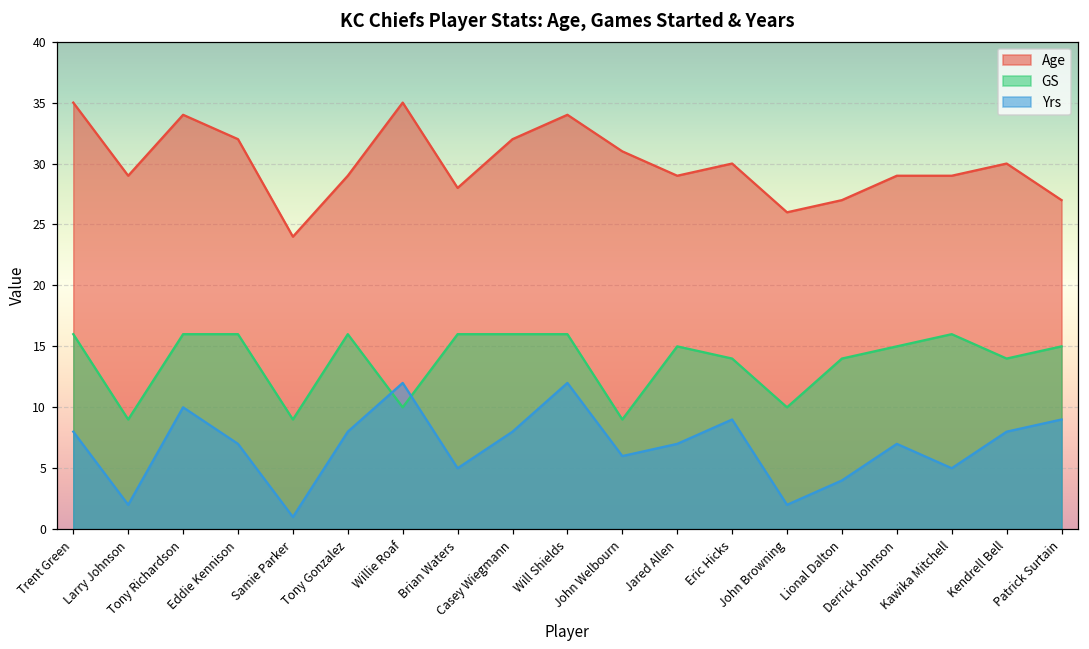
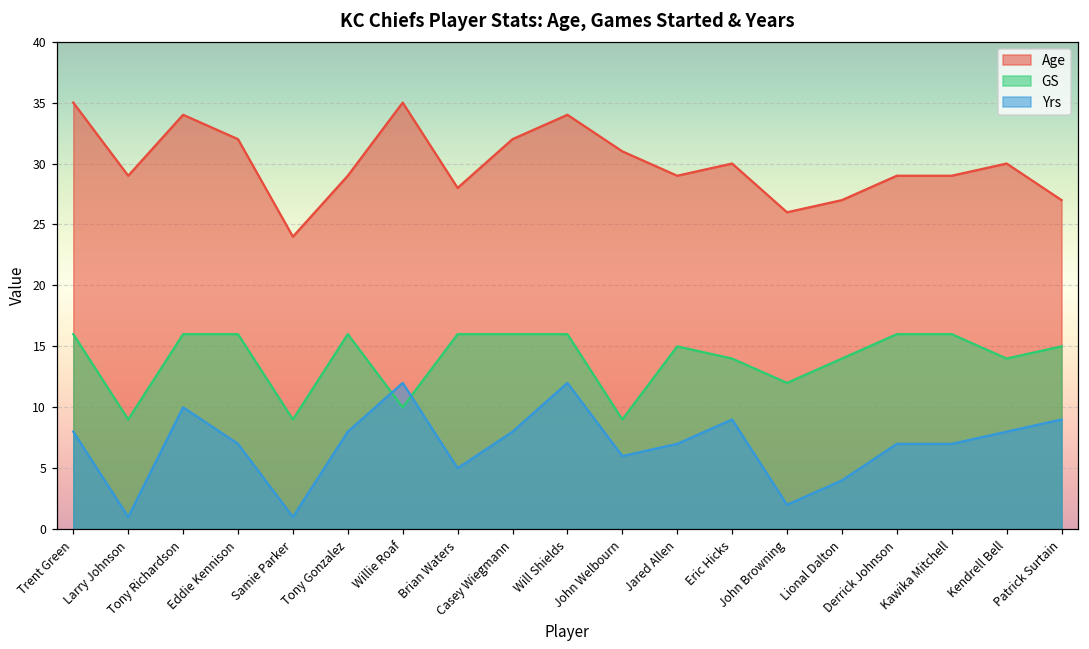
  {
    "Age": {
      "Trent Green": 35,
      "Larry Johnson": 29,
      "Tony Richardson": 34,
      "Eddie Kennison": 32,
      "Samie Parker": 24,
      "Tony Gonzalez": 29,
      "Willie Roaf": 35,
      "Brian Waters": 28,
      "Casey Wiegmann": 32,
      "Will Shields": 34,
      "John Welbourn": 31,
      "Jared Allen": 29,
      "Eric Hicks": 30,
      "John Browning": 26,
      "Lional Dalton": 27,
      "Derrick Johnson": 29,
      "Kawika Mitchell": 29,
      "Kendrell Bell": 30,
      "Patrick Surtain": 27
    },
    "GS": {
      "Trent Green": 16,
      "Larry Johnson": 9,
      "Tony Richardson": 16,
      "Eddie Kennison": 16,
      "Samie Parker": 9,
      "Tony Gonzalez": 16,
      "Willie Roaf": 10,
      "Brian Waters": 16,
      "Casey Wiegmann": 16,
      "Will Shields": 16,
      "John Welbourn": 9,
      "Jared Allen": 15,
      "Eric Hicks": 14,
-     "John Browning": 10,
+     "John Browning": 12,
      "Lional Dalton": 14,
-     "Derrick Johnson": 15,
+     "Derrick Johnson": 16,
      "Kawika Mitchell": 16,
      "Kendrell Bell": 14,
      "Patrick Surtain": 15
    },
    "Yrs": {
      "Trent Green": 8,
-     "Larry Johnson": 2,
+     "Larry Johnson": 1,
      "Tony Richardson": 10,
      "Eddie Kennison": 7,
      "Samie Parker": 1,
      "Tony Gonzalez": 8,
      "Willie Roaf": 12,
      "Brian Waters": 5,
      "Casey Wiegmann": 8,
      "Will Shields": 12,
      "John Welbourn": 6,
      "Jared Allen": 7,
      "Eric Hicks": 9,
      "John Browning": 2,
      "Lional Dalton": 4,
      "Derrick Johnson": 7,
-     "Kawika Mitchell": 5,
+     "Kawika Mitchell": 7,
      "Kendrell Bell": 8,
      "Patrick Surtain": 9
    }
  }
